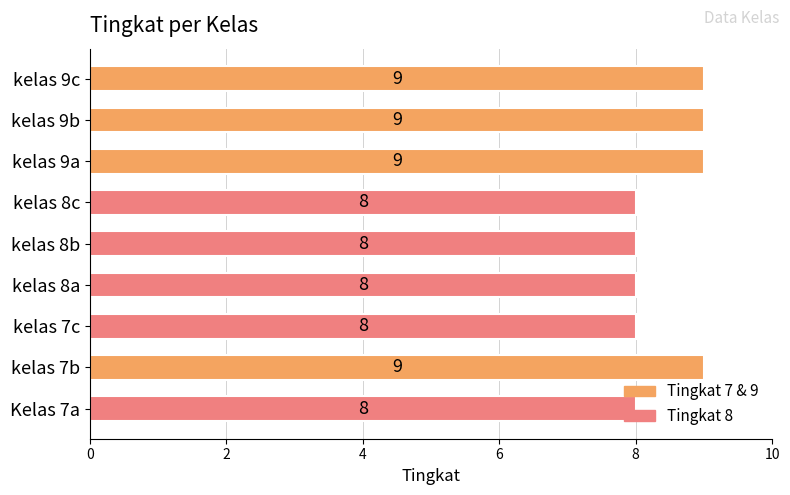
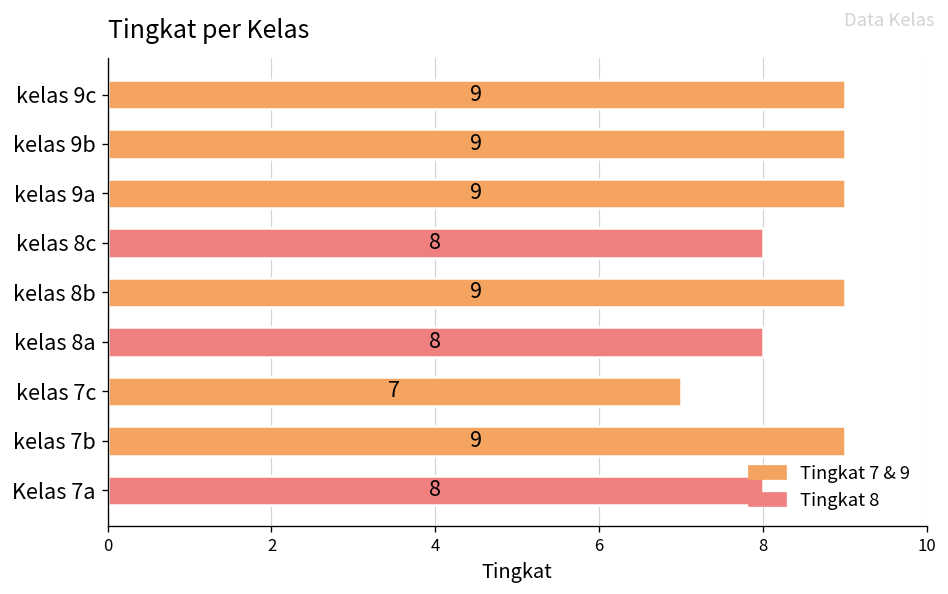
  {
    "kelas 9c": 9,
    "kelas 9b": 9,
    "kelas 9a": 9,
    "kelas 8c": 8,
-   "kelas 8b": 8,
+   "kelas 8b": 9,
    "kelas 8a": 8,
-   "kelas 7c": 8,
+   "kelas 7c": 7,
    "kelas 7b": 9,
    "Kelas 7a": 8
  }
